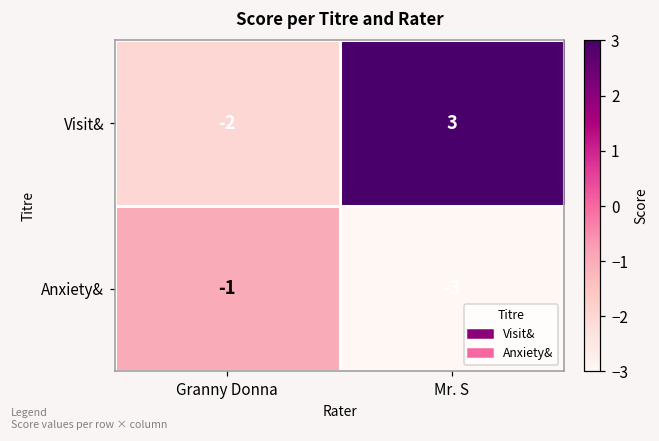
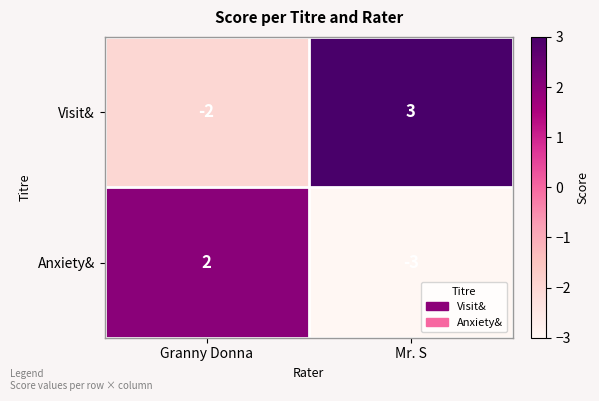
  {
    "Visit&": {
      "Mr. S": 3
    },
    "Anxiety&": {
-     "Granny Donna": -1
+     "Granny Donna": 2
    }
  }
